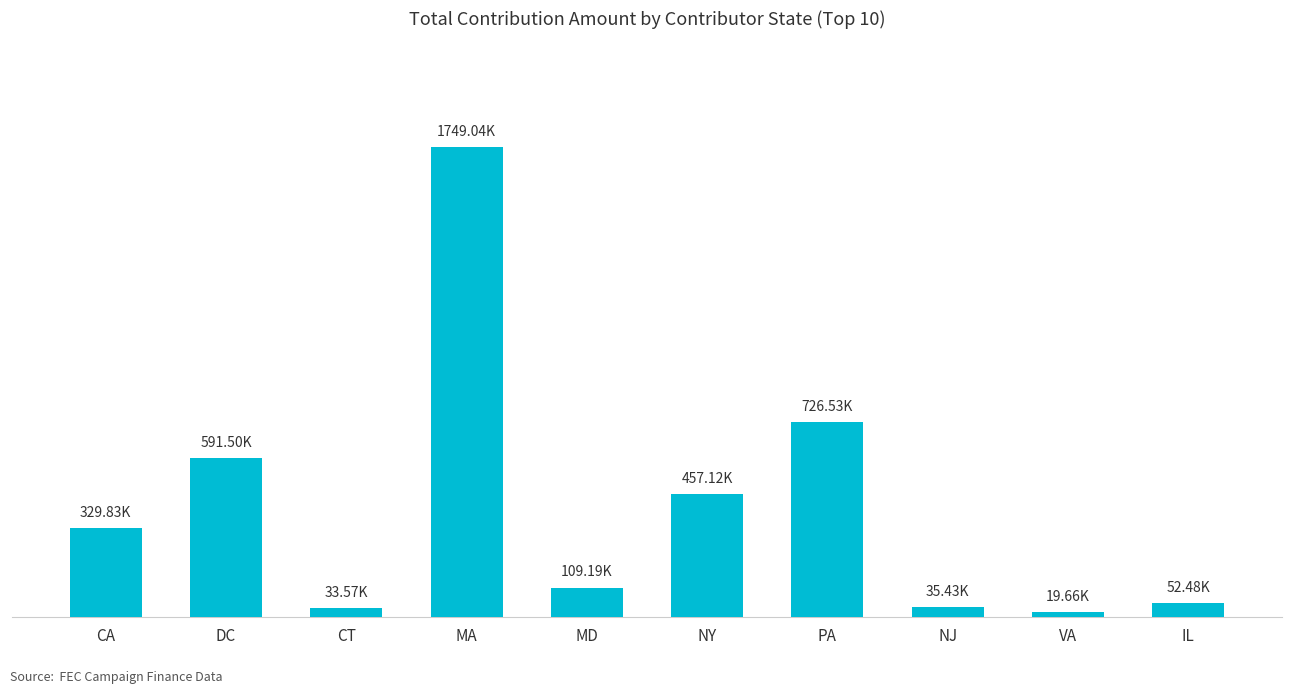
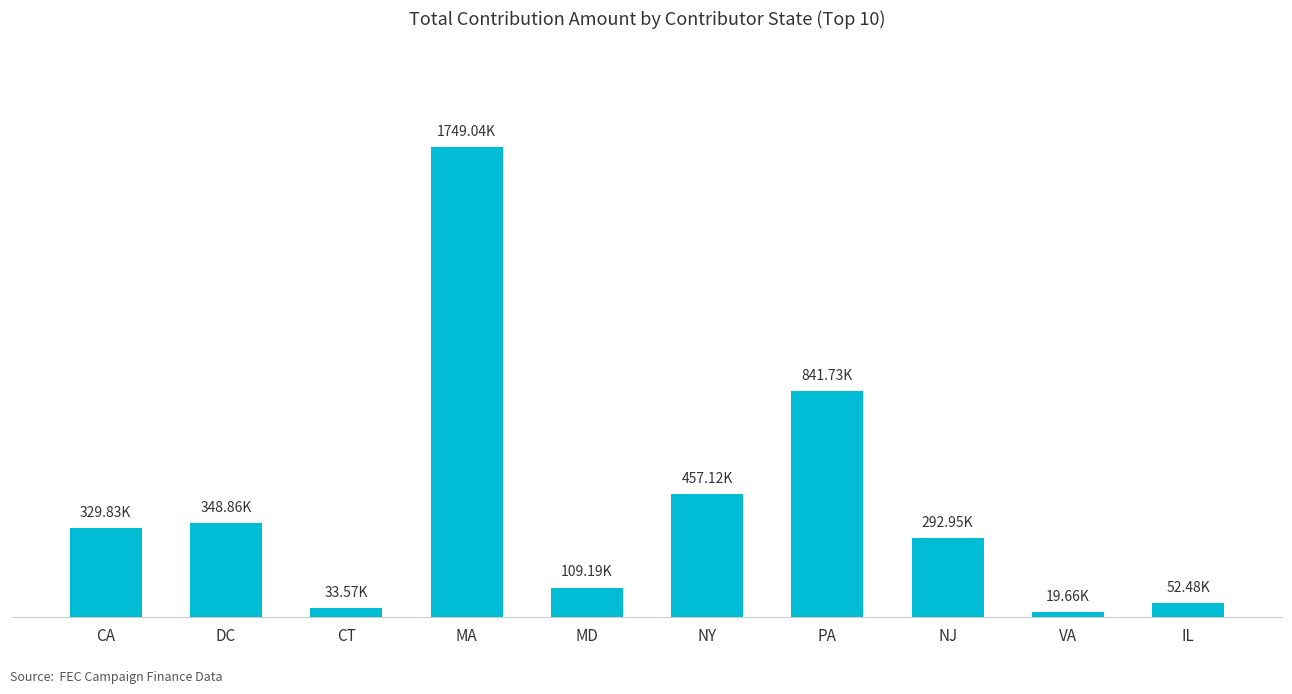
  {
    "CA": "329.83K",
-   "DC": "591.50K",
+   "DC": "348.86K",
    "CT": "33.57K",
    "MA": "1749.04K",
    "MD": "109.19K",
    "NY": "457.12K",
-   "PA": "726.53K",
-   "NJ": "35.43K",
+   "PA": "841.73K",
+   "NJ": "292.95K",
    "VA": "19.66K",
    "IL": "52.48K"
  }
